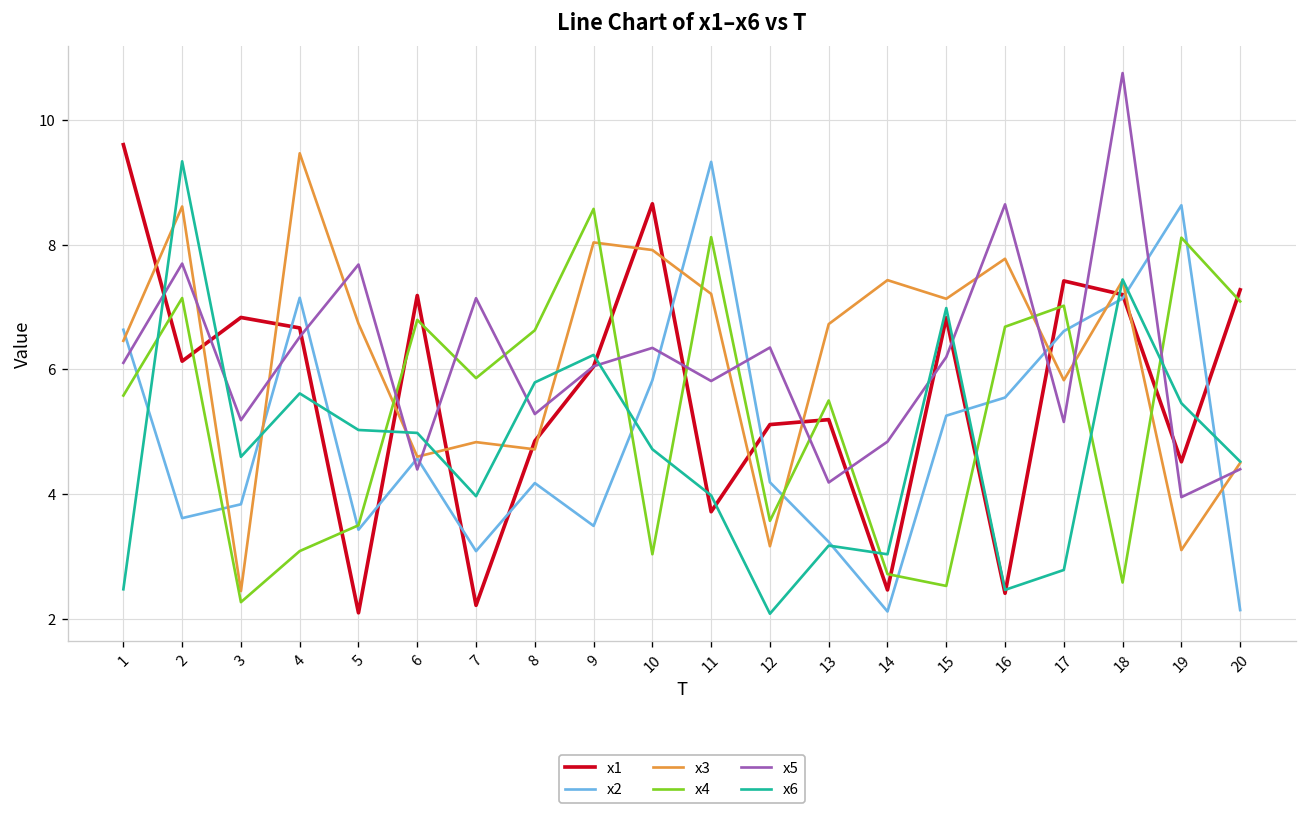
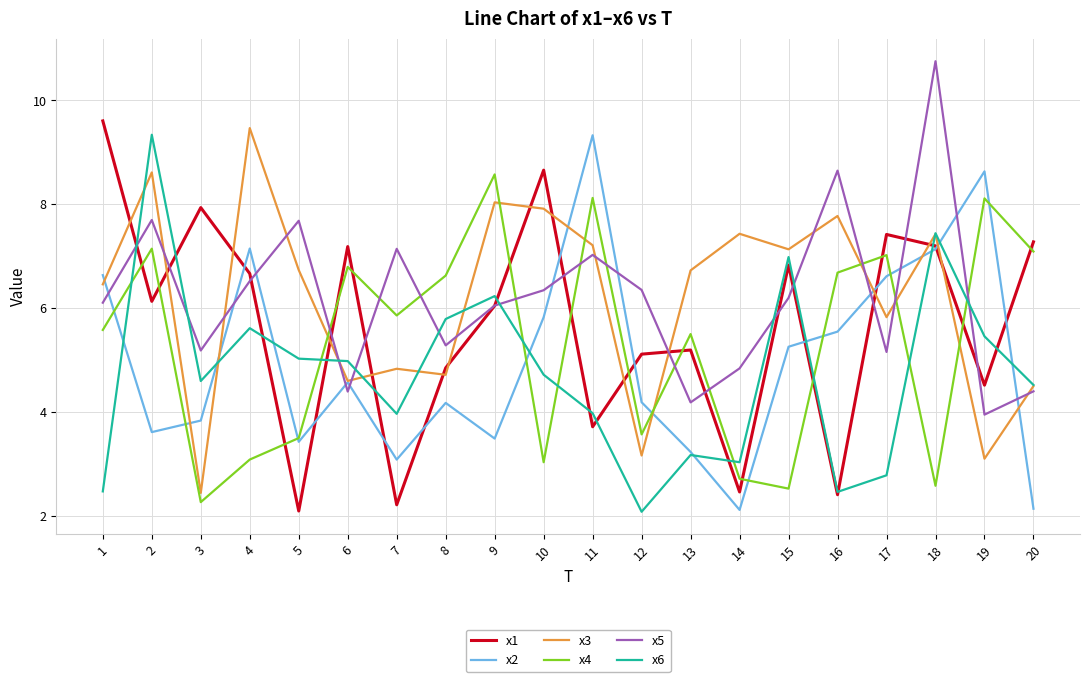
  {
    "x1": {
      "1": 9.6,
      "2": 6.1,
-     "3": 6.8,
+     "3": 7.9,
      "4": 6.7,
      "5": 2.1,
      "6": 7.2,
      "7": 2.2,
      "8": 4.8,
      "10": 8.7,
      "11": 3.7,
      "12": 5.1,
      "13": 5.2,
      "14": 2.5,
      "15": 6.8,
      "16": 2.4,
      "17": 7.4,
      "18": 7.2,
      "19": 4.5,
      "20": 7.3
    },
    "x2": {
      "1": 6.6,
      "2": 3.6,
      "3": 3.8,
      "4": 7.1,
      "5": 3.4,
      "7": 3.1,
      "8": 4.2,
      "9": 3.5,
      "10": 5.8,
      "11": 9.3,
      "12": 4.2,
      "13": 3.2,
      "14": 2.1,
      "15": 5.3,
      "16": 5.5,
      "17": 6.6,
      "18": 7.1,
      "19": 8.6,
      "20": 2.1
    },
    "x3": {
      "1": 6.5,
      "2": 8.6,
      "3": 2.4,
      "4": 9.5,
      "5": 6.7,
      "7": 4.8,
      "8": 4.7,
      "9": 8.0,
      "10": 7.9,
      "11": 7.2,
      "12": 3.2,
      "13": 6.7,
      "14": 7.4,
      "15": 7.1,
      "16": 7.8,
      "17": 5.8,
      "19": 3.1
    },
    "x4": {
      "1": 5.6,
      "2": 7.1,
      "3": 2.3,
      "4": 3.1,
      "5": 3.5,
      "6": 6.8,
      "7": 5.9,
      "8": 6.6,
      "9": 8.6,
      "10": 3.0,
      "11": 8.1,
      "12": 3.6,
      "13": 5.5,
      "14": 2.7,
      "15": 2.5,
      "16": 6.7,
      "17": 7.0,
      "18": 2.6,
      "19": 8.1,
      "20": 7.1
    },
    "x5": {
      "1": 6.1,
      "2": 7.7,
      "3": 5.2,
      "4": 6.5,
      "5": 7.7,
      "6": 4.4,
      "7": 7.1,
      "8": 5.3,
      "10": 6.3,
-     "11": 5.8,
+     "11": 7.0,
      "12": 6.4,
      "13": 4.2,
      "14": 4.8,
      "15": 6.2,
      "16": 8.6,
      "17": 5.2,
      "18": 10.8,
      "19": 3.9,
      "20": 4.4
    },
    "x6": {
      "1": 2.5,
      "2": 9.3,
      "3": 4.6,
      "4": 5.6,
      "5": 5.0,
      "6": 5.0,
      "7": 4.0,
      "8": 5.8,
      "9": 6.2,
      "10": 4.7,
      "11": 4.0,
      "12": 2.1,
      "13": 3.2,
      "14": 3.0,
      "15": 7.0,
      "16": 2.5,
      "17": 2.8,
      "19": 5.5
    }
  }
